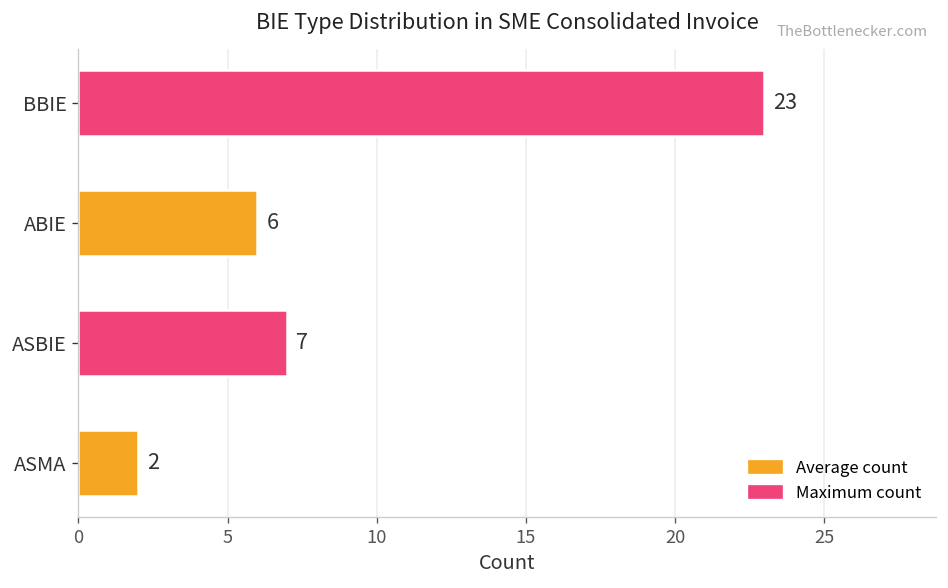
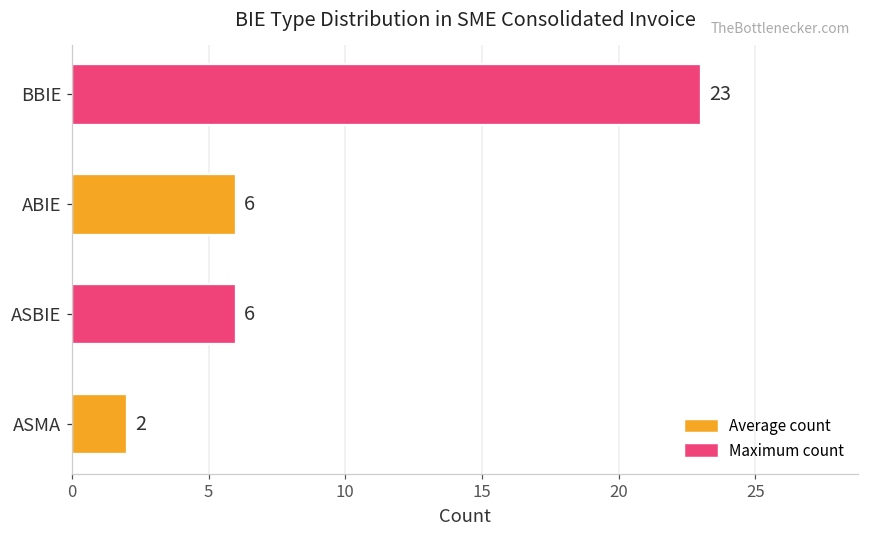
  {
    "BBIE": 23,
    "ABIE": 6,
-   "ASBIE": 7,
+   "ASBIE": 6,
    "ASMA": 2
  }
